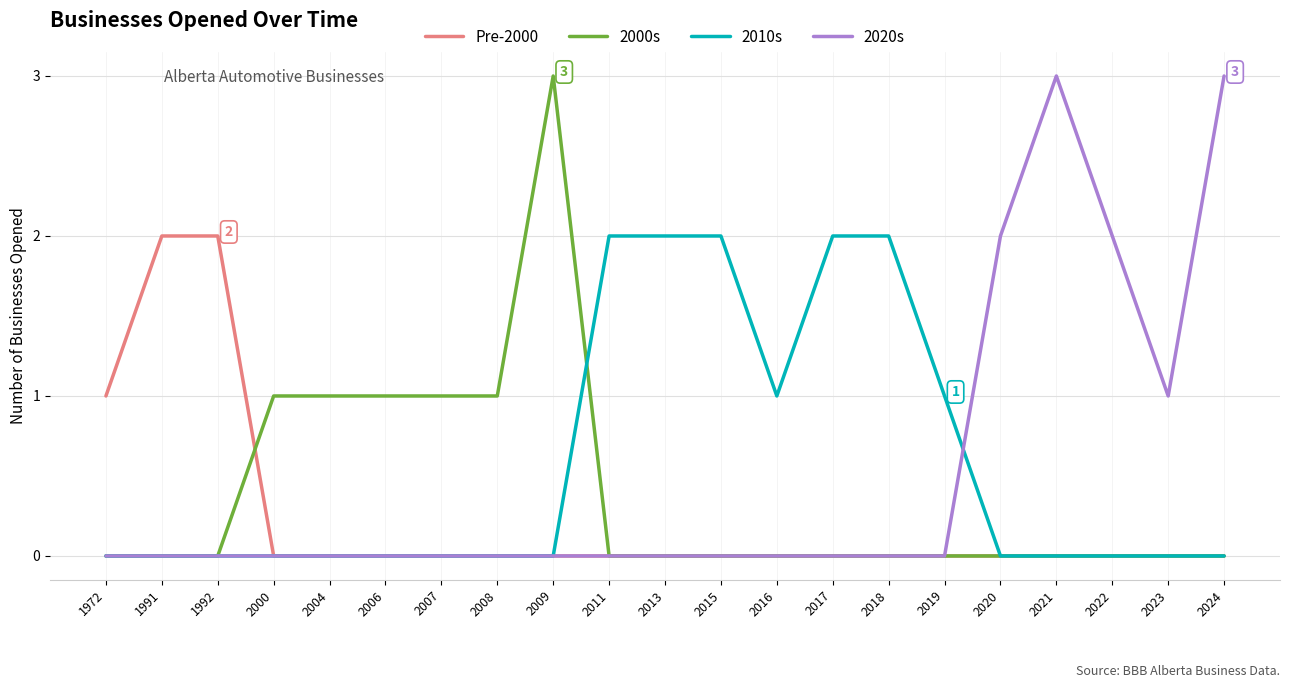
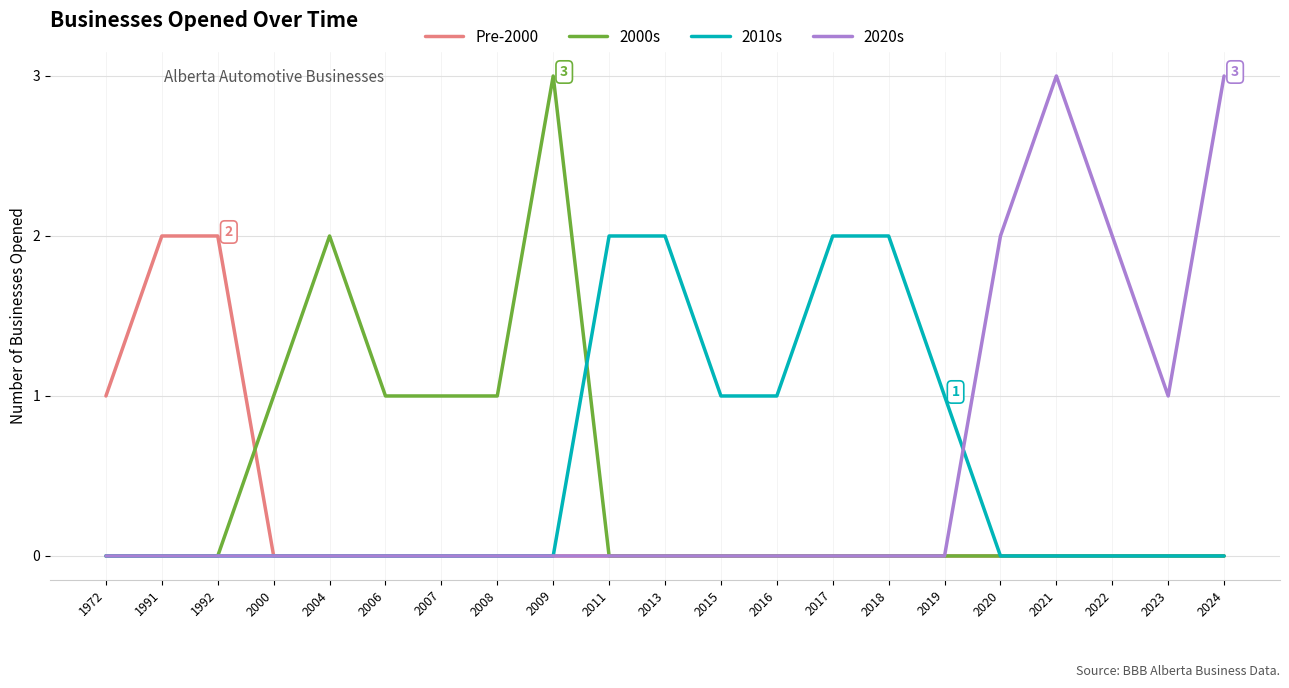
  {
    "Pre-2000": {
      "1972": 1,
      "1991": 2
    },
    "2000s": {
      "2000": 1,
-     "2004": 1,
+     "2004": 2,
      "2006": 1,
      "2007": 1,
      "2008": 1
    },
    "2010s": {
      "2011": 2,
      "2013": 2,
-     "2015": 2,
+     "2015": 1,
      "2016": 1,
      "2017": 2,
      "2018": 2
    },
    "2020s": {
      "2020": 2,
      "2021": 3,
      "2022": 2,
      "2023": 1
    }
  }
